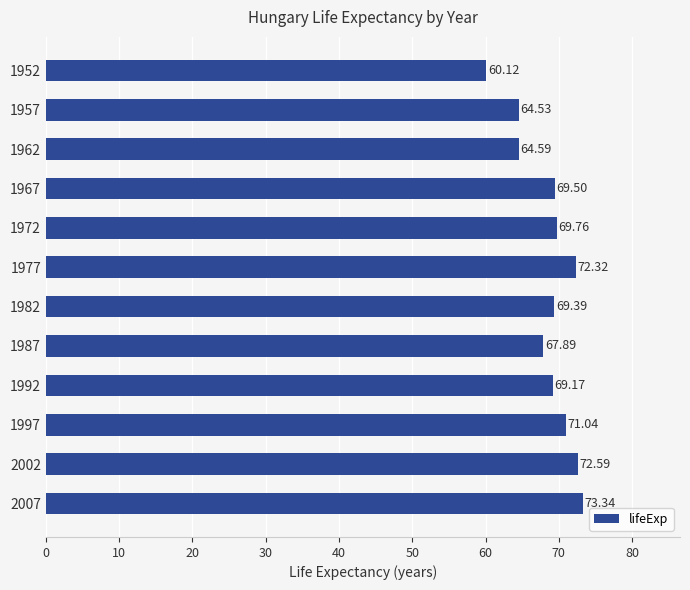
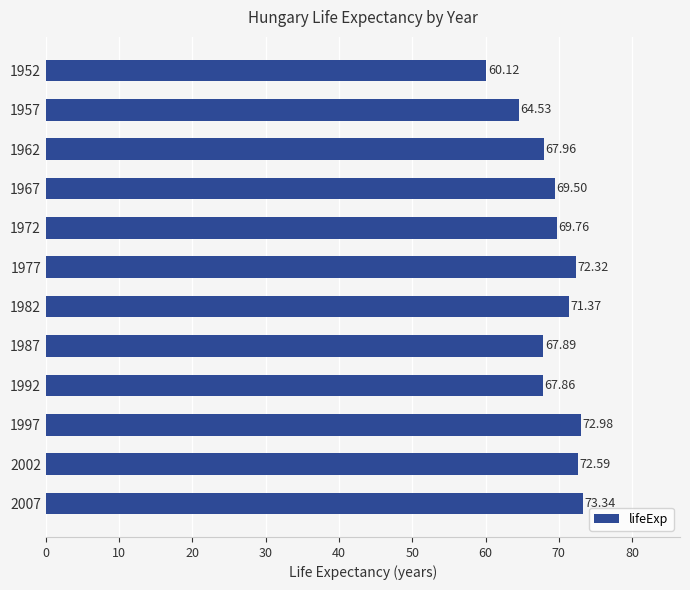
  {
    "1952": 60.12,
    "1957": 64.53,
-   "1962": 64.59,
+   "1962": 67.96,
    "1967": 69.50,
    "1972": 69.76,
    "1977": 72.32,
-   "1982": 69.39,
+   "1982": 71.37,
    "1987": 67.89,
-   "1992": 69.17,
-   "1997": 71.04,
+   "1992": 67.86,
+   "1997": 72.98,
    "2002": 72.59
  }
